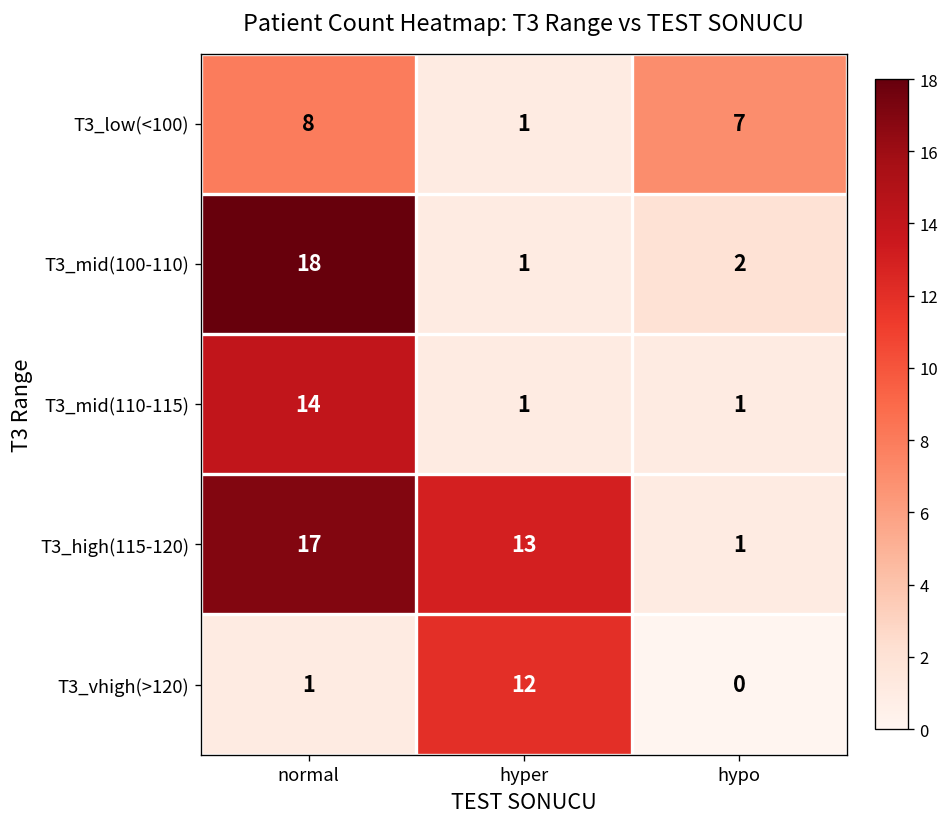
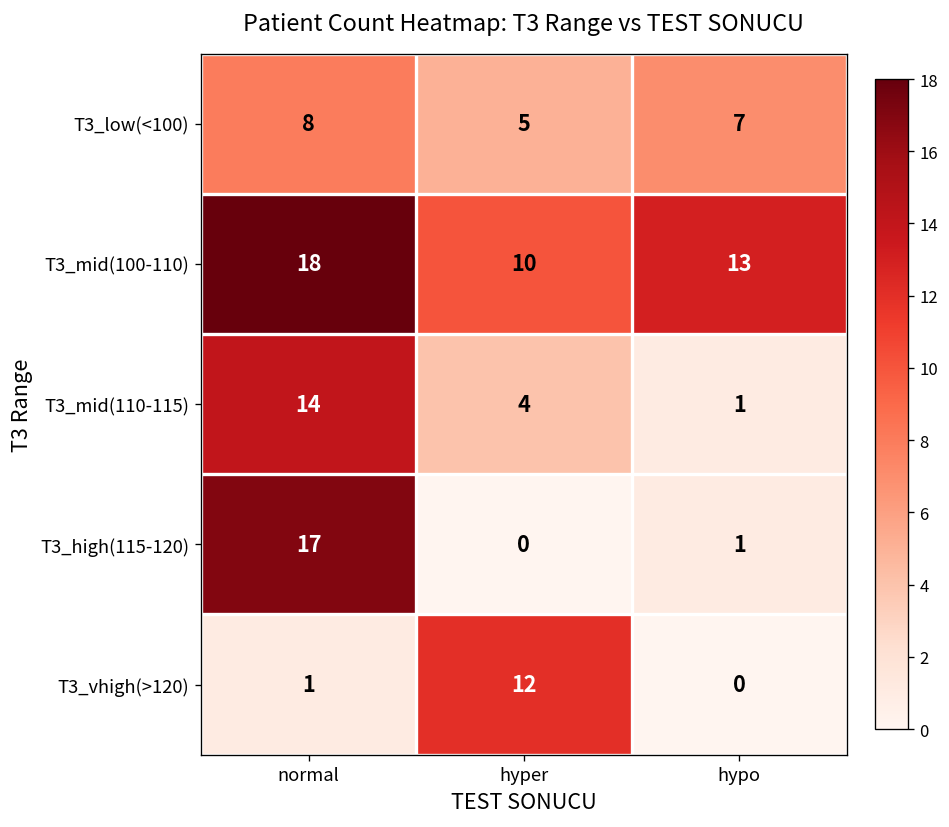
  {
    "T3_low(<100)": {
      "normal": 8,
-     "hyper": 1,
+     "hyper": 5,
      "hypo": 7
    },
    "T3_mid(100-110)": {
      "normal": 18,
-     "hyper": 1,
-     "hypo": 2
+     "hyper": 10,
+     "hypo": 13
    },
    "T3_mid(110-115)": {
      "normal": 14,
-     "hyper": 1,
+     "hyper": 4,
      "hypo": 1
    },
    "T3_high(115-120)": {
      "normal": 17,
-     "hyper": 13,
+     "hyper": 0,
      "hypo": 1
    },
    "T3_vhigh(>120)": {
      "normal": 1,
      "hyper": 12,
      "hypo": 0
    }
  }
